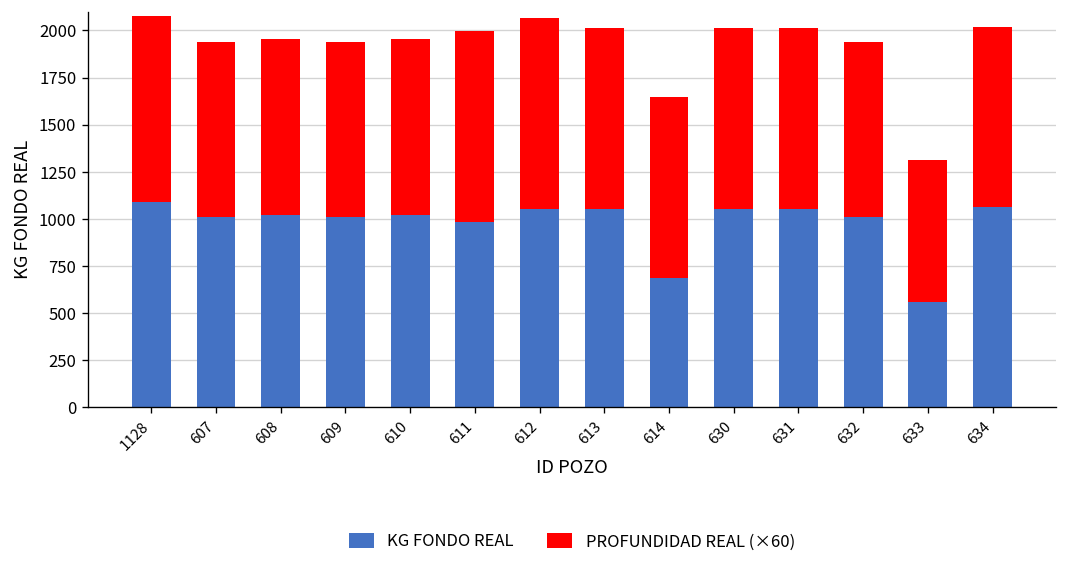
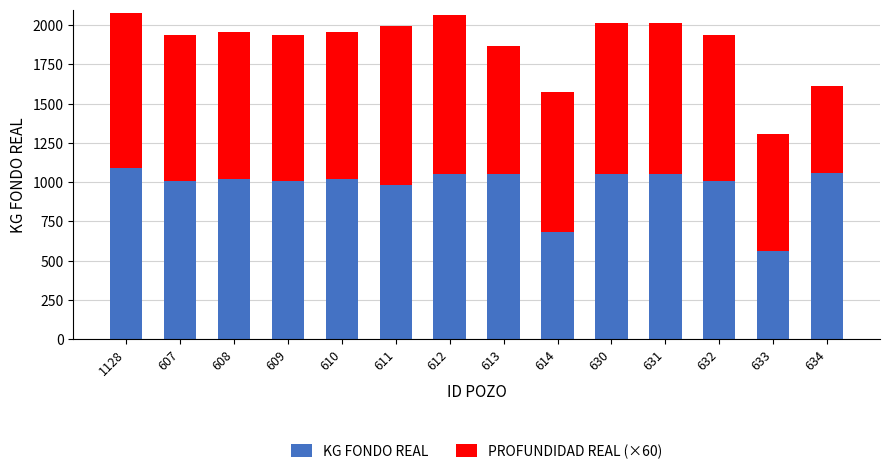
  {
    "KG FONDO REAL": {
      "1128": 1090,
      "607": 1010,
      "608": 1020,
      "609": 1010,
      "610": 1020,
      "611": 980,
      "612": 1050,
      "613": 1050,
      "614": 690,
      "630": 1050,
      "631": 1050,
      "632": 1010,
      "633": 560,
      "634": 1060
    },
    "PROFUNDIDAD REAL (×60)": {
      "1128": 990,
      "607": 930,
      "608": 940,
      "609": 930,
      "610": 940,
      "611": 1010,
      "612": 1010,
-     "613": 960,
-     "614": 960,
+     "613": 820,
+     "614": 890,
      "630": 960,
      "631": 960,
      "632": 930,
      "633": 750,
-     "634": 960
+     "634": 550
    }
  }
